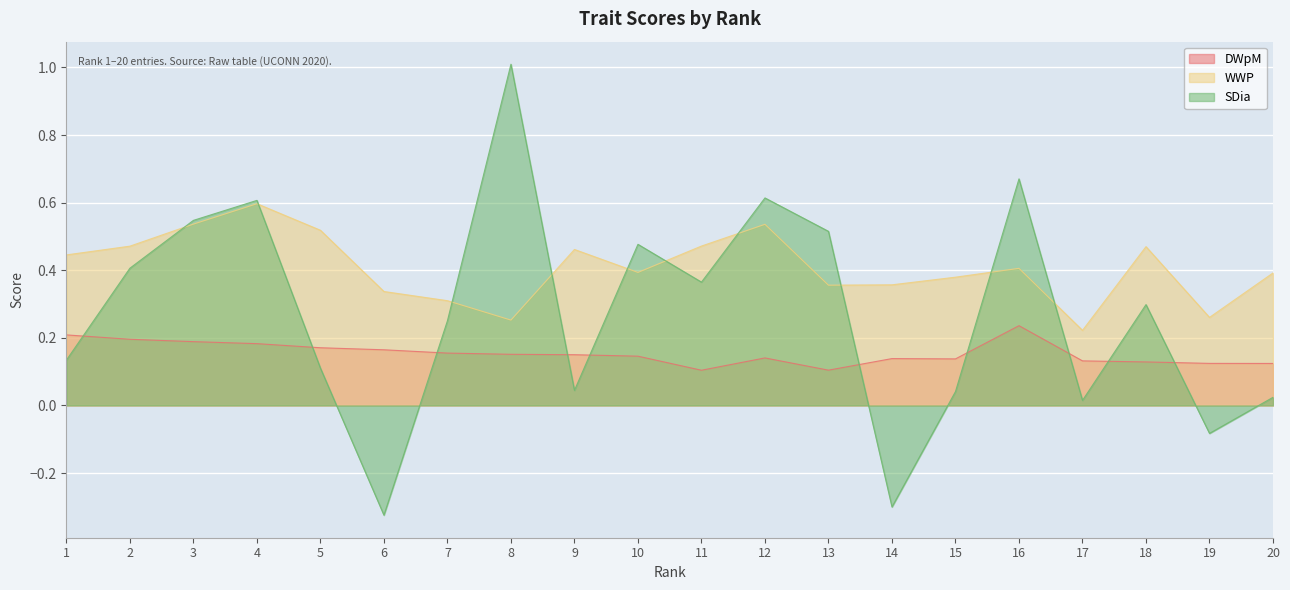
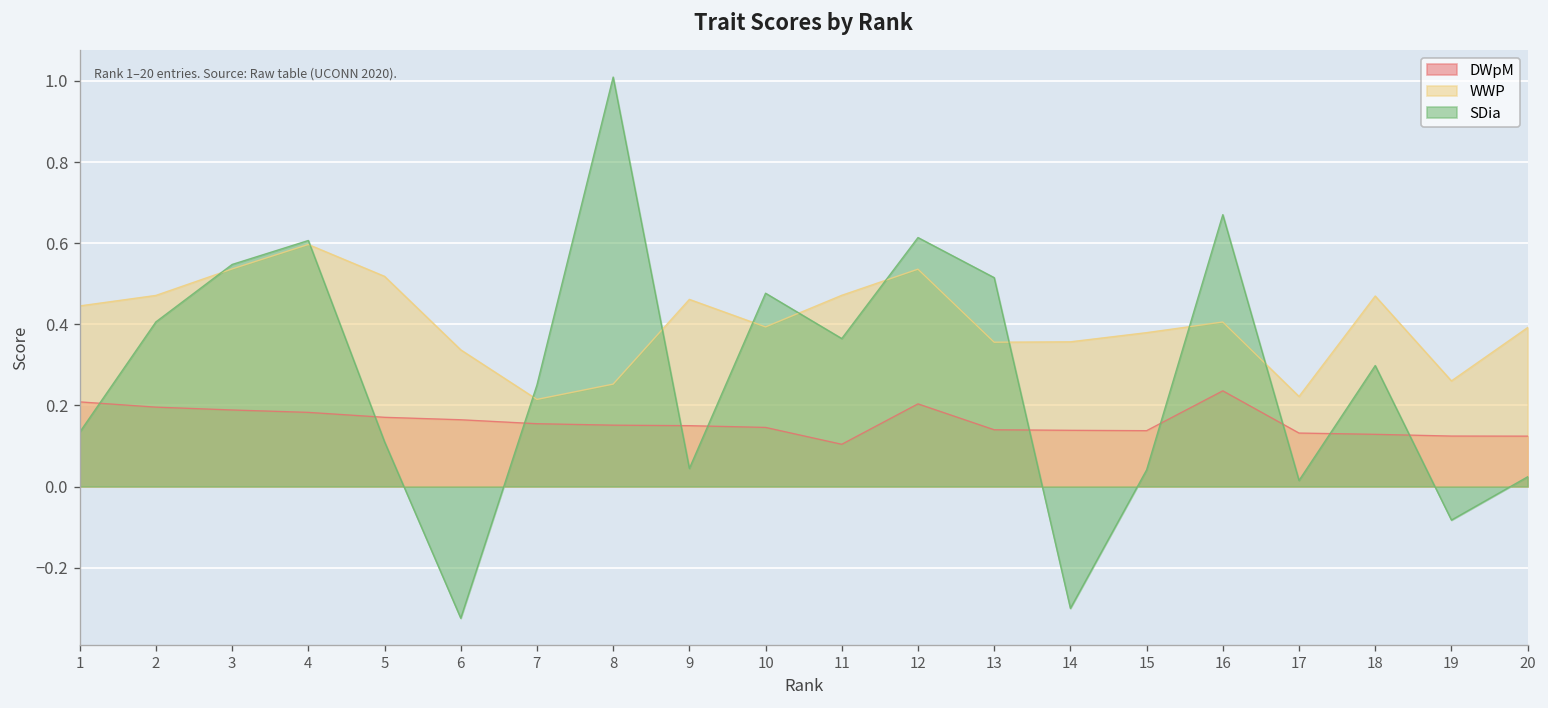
  {
    "DWpM": {
      "1": 0.21,
      "2": 0.20,
      "3": 0.19,
      "4": 0.18,
      "5": 0.17,
      "6": 0.16,
      "7": 0.15,
      "8": 0.15,
      "9": 0.15,
      "10": 0.15,
      "11": 0.10,
-     "12": 0.14,
-     "13": 0.10,
+     "12": 0.20,
+     "13": 0.14,
      "14": 0.14,
      "15": 0.14,
      "16": 0.24,
      "17": 0.13,
      "18": 0.13,
      "19": 0.12,
      "20": 0.12
    },
    "WWP": {
      "1": 0.45,
      "2": 0.47,
      "3": 0.54,
      "4": 0.60,
      "5": 0.52,
      "6": 0.34,
-     "7": 0.31,
+     "7": 0.21,
      "8": 0.25,
      "9": 0.46,
      "10": 0.39,
      "11": 0.47,
      "12": 0.54,
      "13": 0.36,
      "14": 0.36,
      "15": 0.38,
      "16": 0.41,
      "17": 0.22,
      "18": 0.47,
      "19": 0.26,
      "20": 0.39
    }
  }
